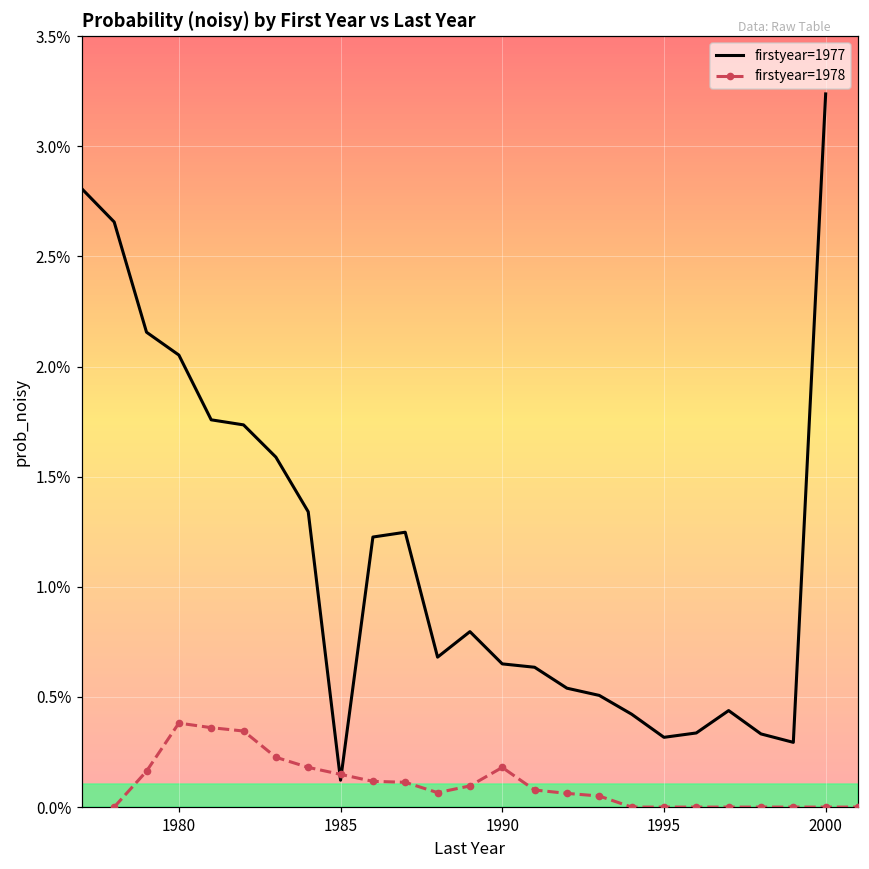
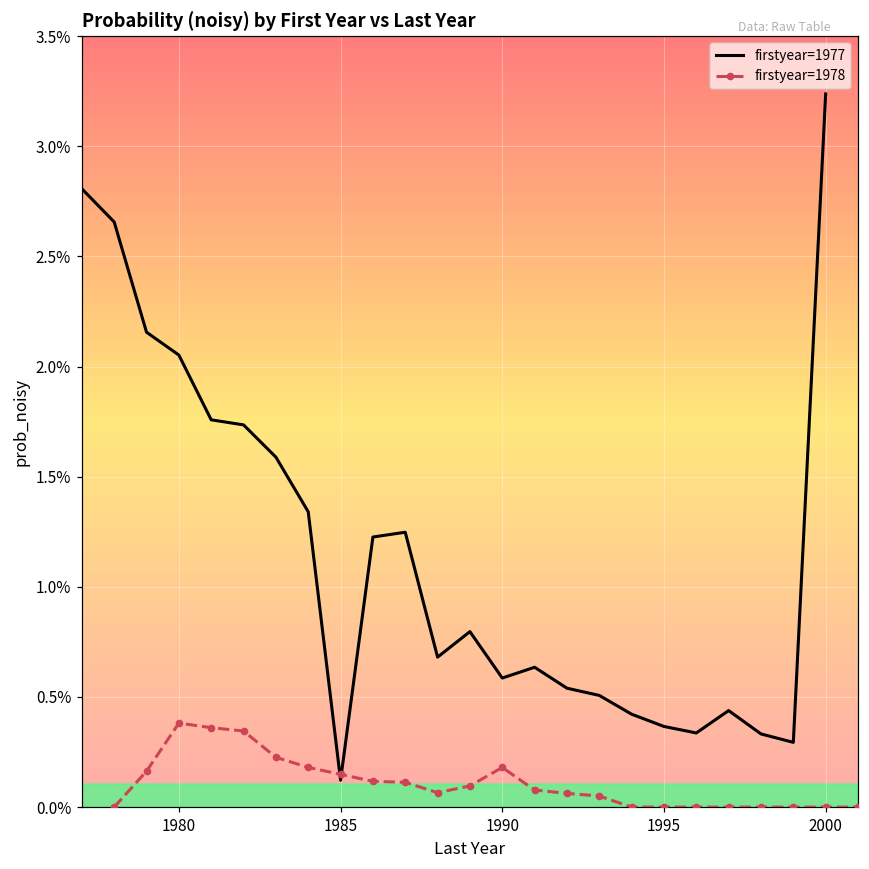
  {
    "firstyear=1977": {
      "1980": "2.05%",
      "1985": "0.12%",
-     "1990": "0.65%",
-     "1995": "0.32%",
+     "1990": "0.59%",
+     "1995": "0.37%",
      "2000": "3.24%"
    },
    "firstyear=1978": {
      "1980": "0.38%",
      "1985": "0.15%",
      "1990": "0.18%"
    }
  }
